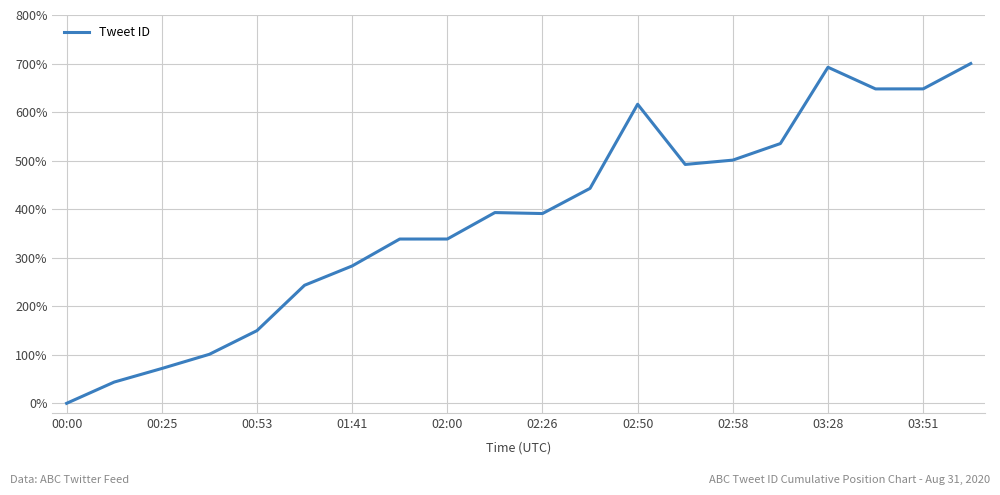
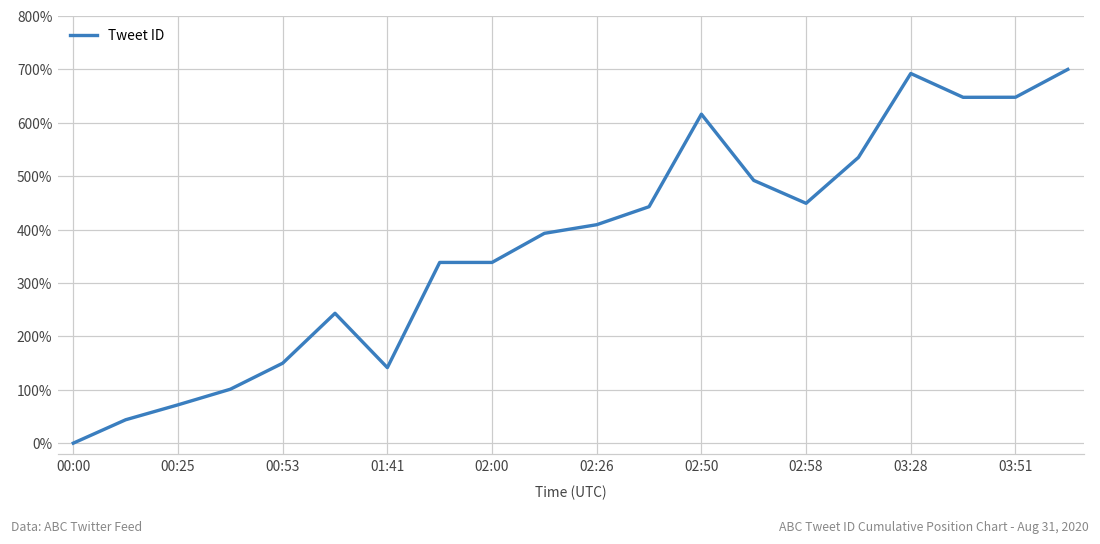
  {
    "00:00": "0%",
    "00:25": "70%",
    "00:53": "150%",
-   "01:41": "280%",
-   "02:26": "390%",
+   "01:41": "140%",
+   "02:26": "410%",
    "02:50": "620%",
-   "02:58": "500%",
+   "02:58": "450%",
    "03:28": "690%"
  }
